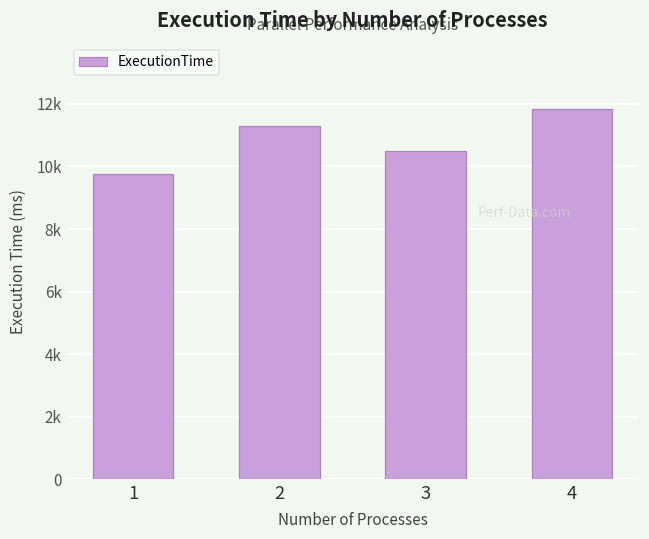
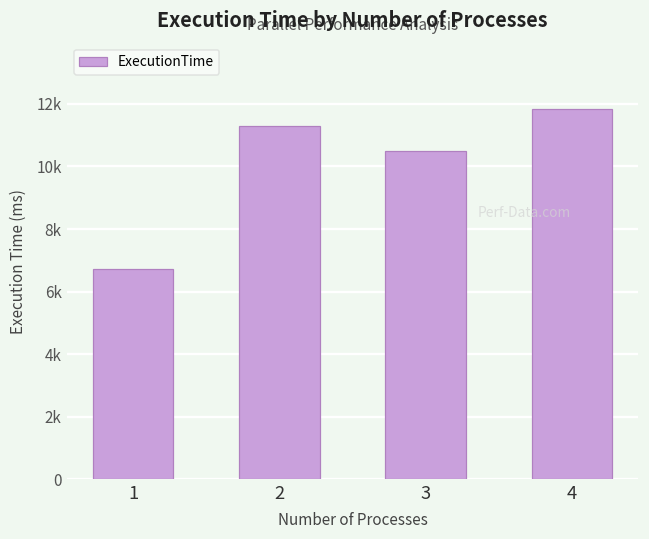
  {
-   "1": 9800,
+   "1": 6700,
    "2": 11300,
    "3": 10500,
    "4": 11800
  }
